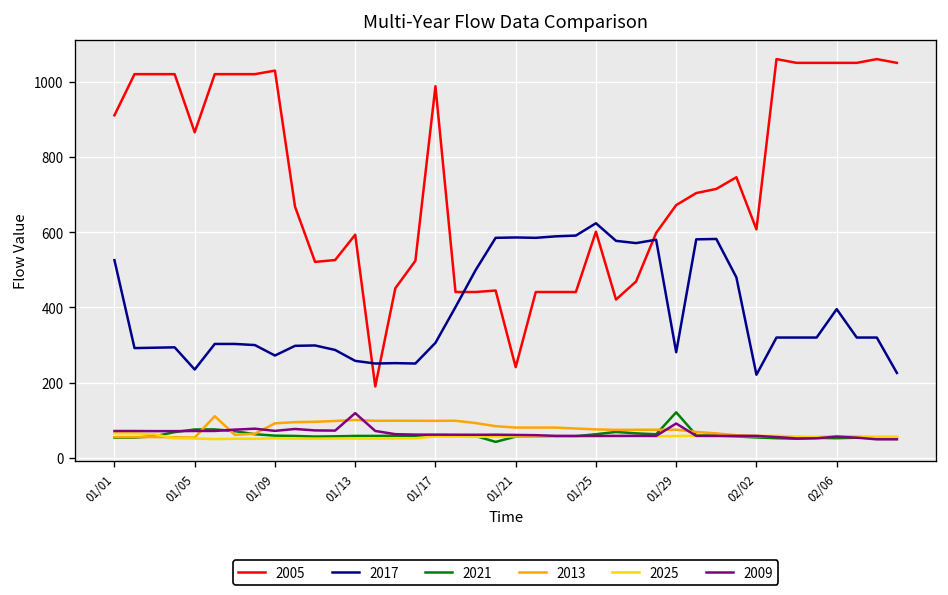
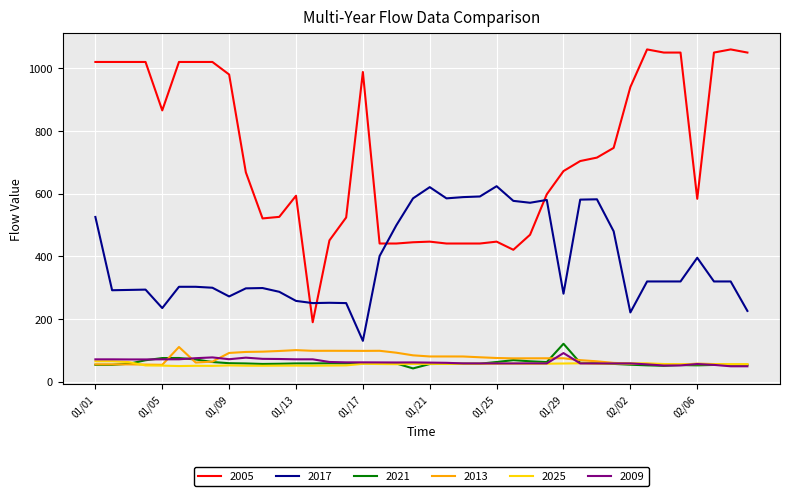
  {
    "2005": {
-     "01/01": 910,
+     "01/01": 1020,
      "01/05": 870,
-     "01/09": 1030,
+     "01/09": 980,
      "01/13": 590,
      "01/17": 990,
-     "01/21": 240,
-     "01/25": 600,
+     "01/21": 450,
+     "01/25": 450,
      "01/29": 670,
-     "02/02": 610,
-     "02/06": 1050
+     "02/02": 940,
+     "02/06": 580
    },
    "2017": {
      "01/01": 530,
      "01/05": 240,
      "01/09": 270,
      "01/13": 260,
-     "01/17": 310,
-     "01/21": 590,
+     "01/17": 130,
+     "01/21": 620,
      "01/25": 620,
      "01/29": 280,
      "02/02": 220,
      "02/06": 400
    },
    "2021": {
      "01/29": 120
    },
    "2009": {
      "01/09": 70,
-     "01/13": 120,
+     "01/13": 70,
      "01/29": 90
    }
  }
